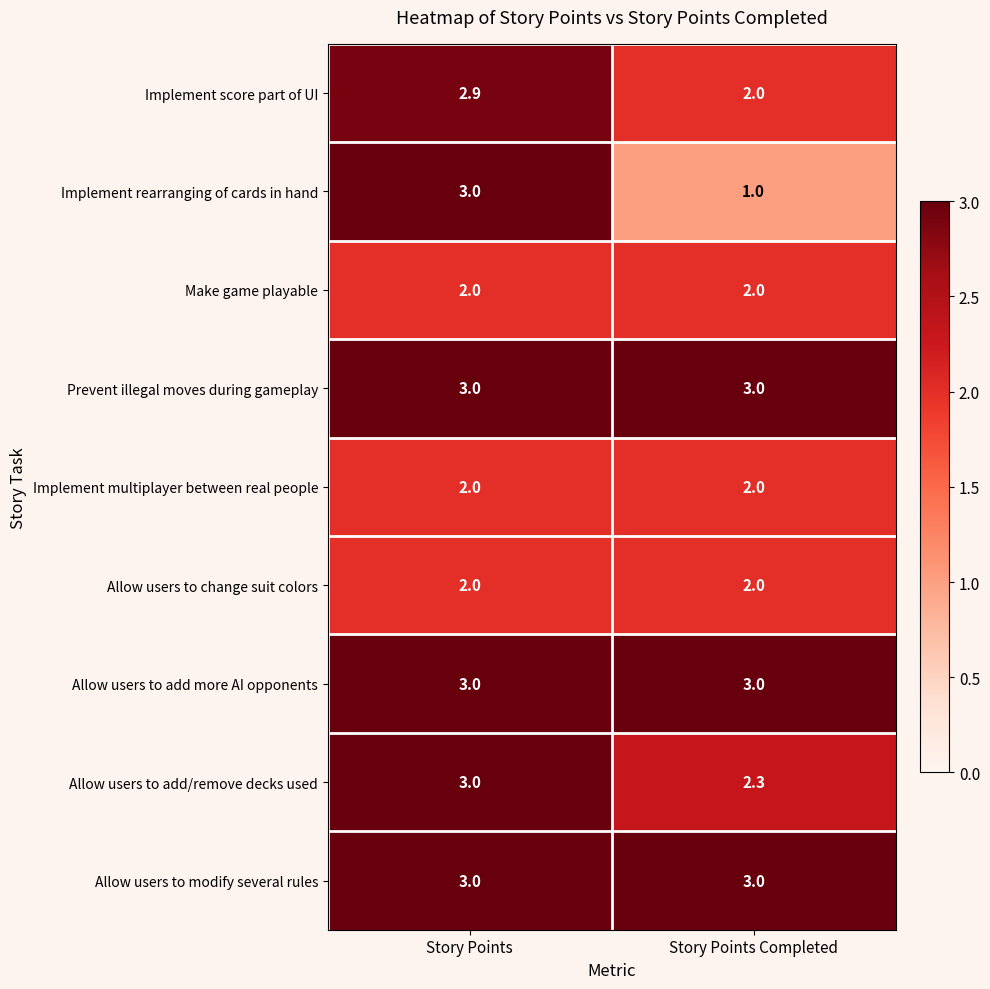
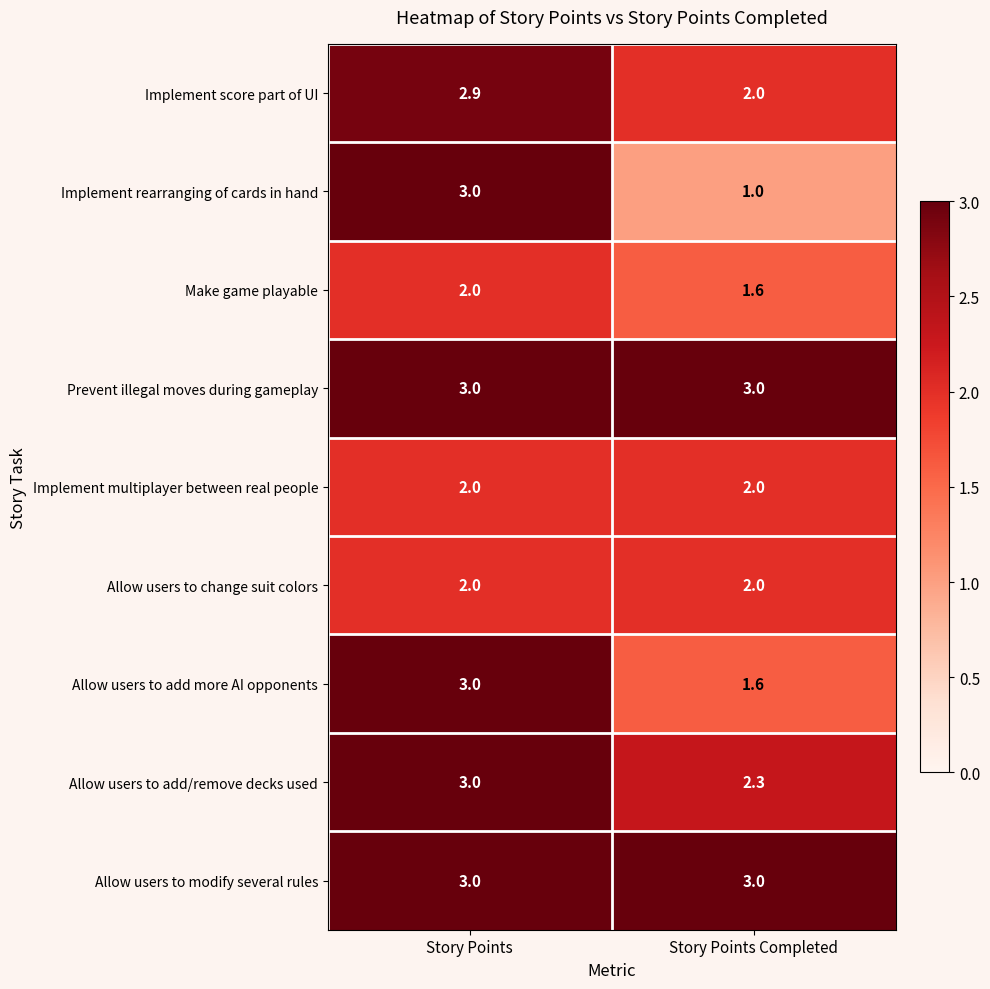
  {
    "Implement score part of UI": {
      "Story Points": 2.9,
      "Story Points Completed": 2.0
    },
    "Implement rearranging of cards in hand": {
      "Story Points": 3.0,
      "Story Points Completed": 1.0
    },
    "Make game playable": {
      "Story Points": 2.0,
-     "Story Points Completed": 2.0
+     "Story Points Completed": 1.6
    },
    "Prevent illegal moves during gameplay": {
      "Story Points": 3.0,
      "Story Points Completed": 3.0
    },
    "Implement multiplayer between real people": {
      "Story Points": 2.0,
      "Story Points Completed": 2.0
    },
    "Allow users to change suit colors": {
      "Story Points": 2.0,
      "Story Points Completed": 2.0
    },
    "Allow users to add more AI opponents": {
      "Story Points": 3.0,
-     "Story Points Completed": 3.0
+     "Story Points Completed": 1.6
    },
    "Allow users to add/remove decks used": {
      "Story Points": 3.0,
      "Story Points Completed": 2.3
    },
    "Allow users to modify several rules": {
      "Story Points": 3.0,
      "Story Points Completed": 3.0
    }
  }
